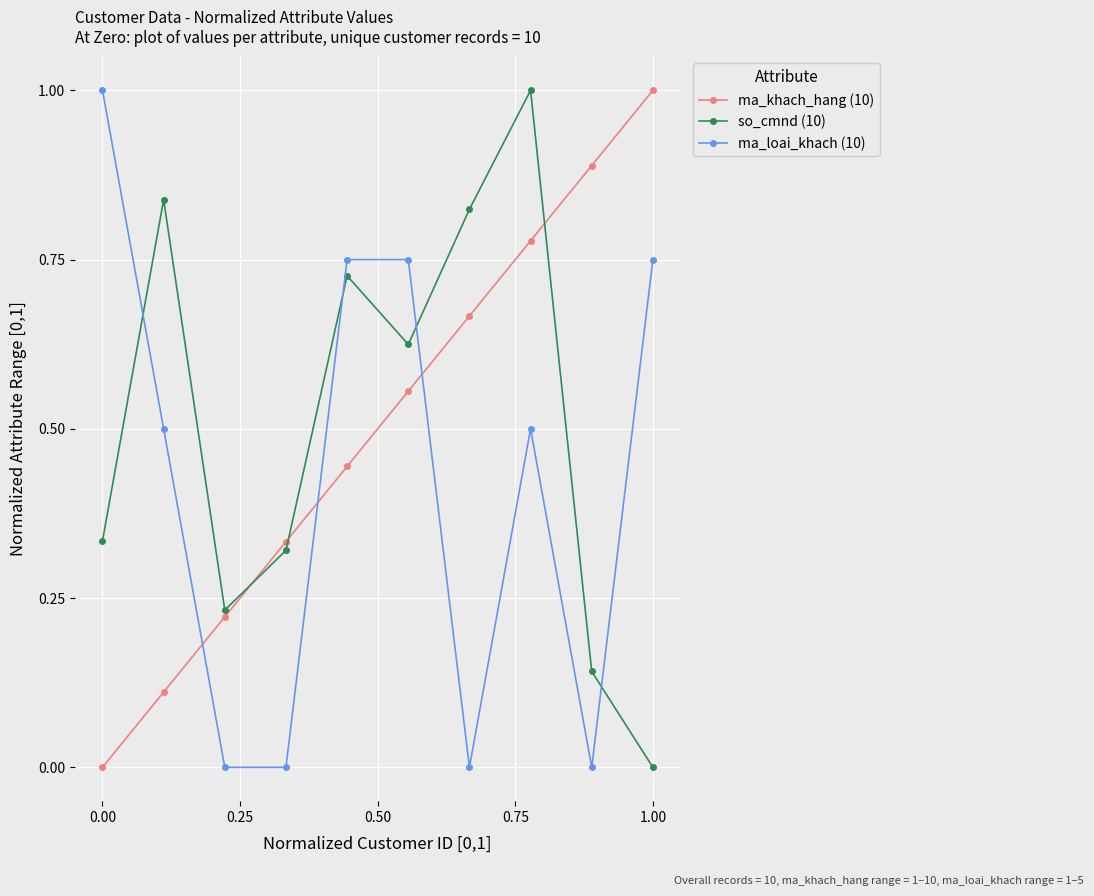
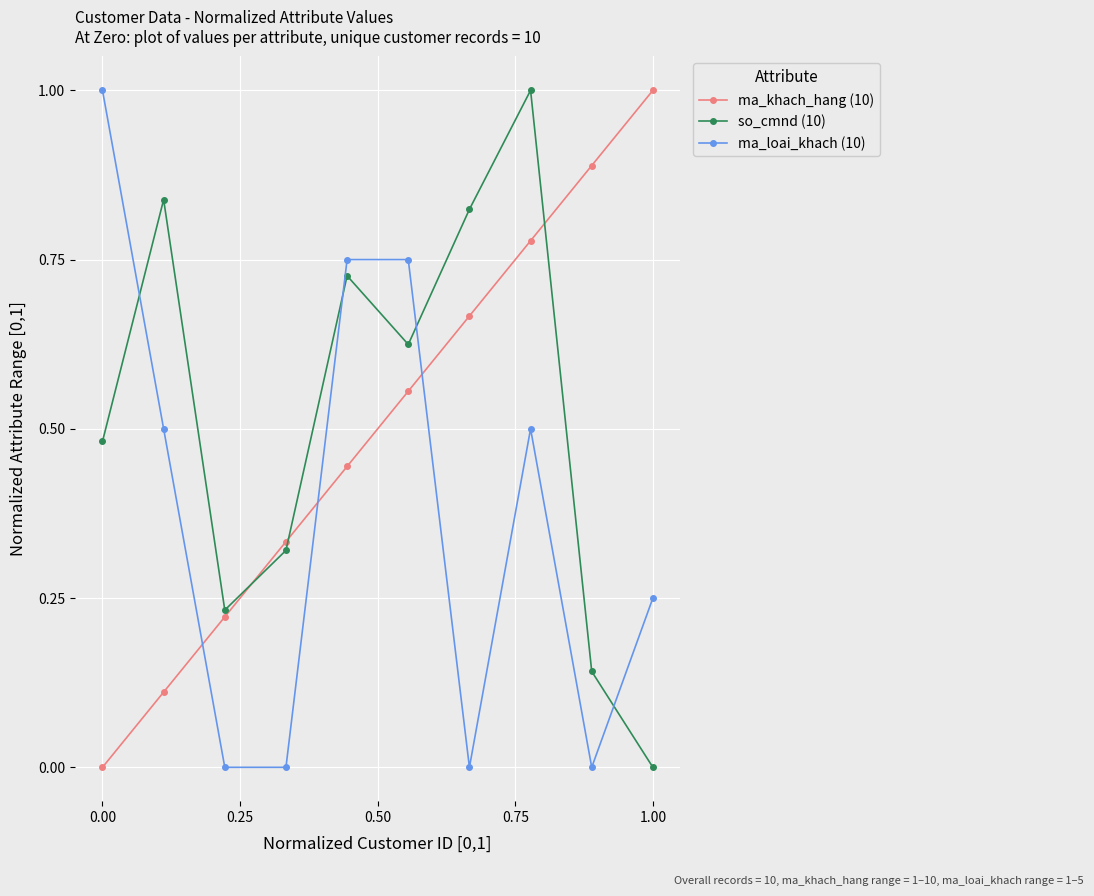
  {
    "ma_khach_hang (10)": {
      "0.00": 0.00,
      "1.00": 1.00
    },
    "so_cmnd (10)": {
-     "0.00": 0.33,
+     "0.00": 0.48,
      "1.00": 0.00
    },
    "ma_loai_khach (10)": {
      "0.00": 1.00,
-     "1.00": 0.75
+     "1.00": 0.25
    }
  }
